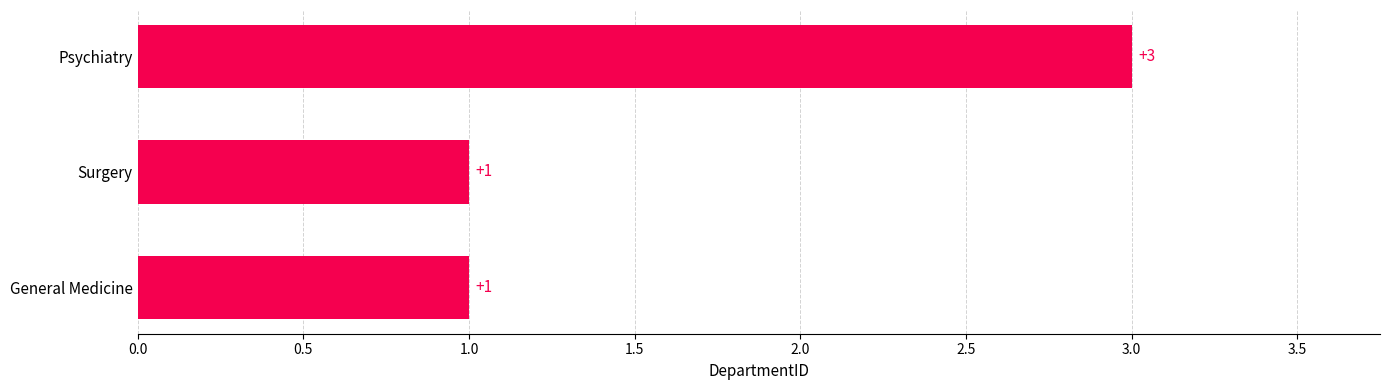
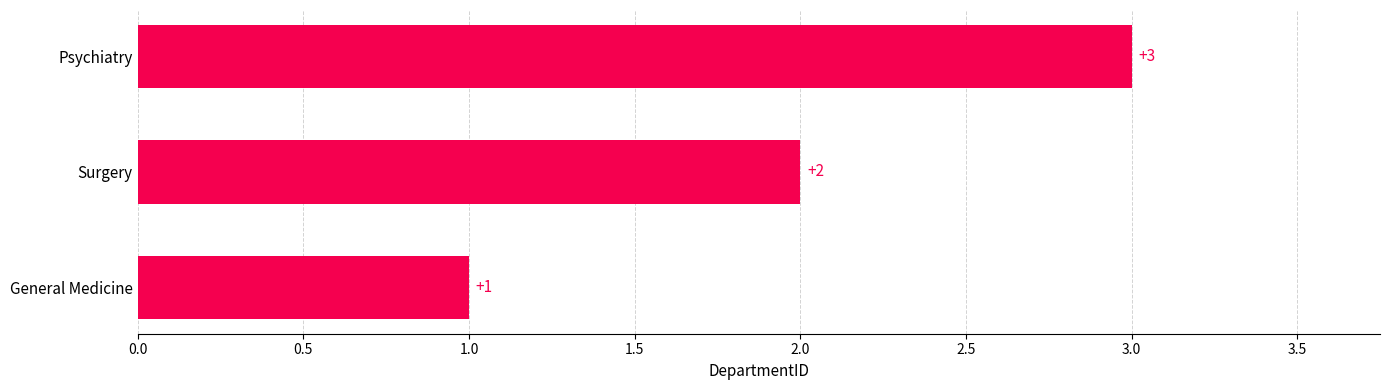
  {
    "Psychiatry": "+3",
-   "Surgery": "+1",
+   "Surgery": "+2",
    "General Medicine": "+1"
  }
